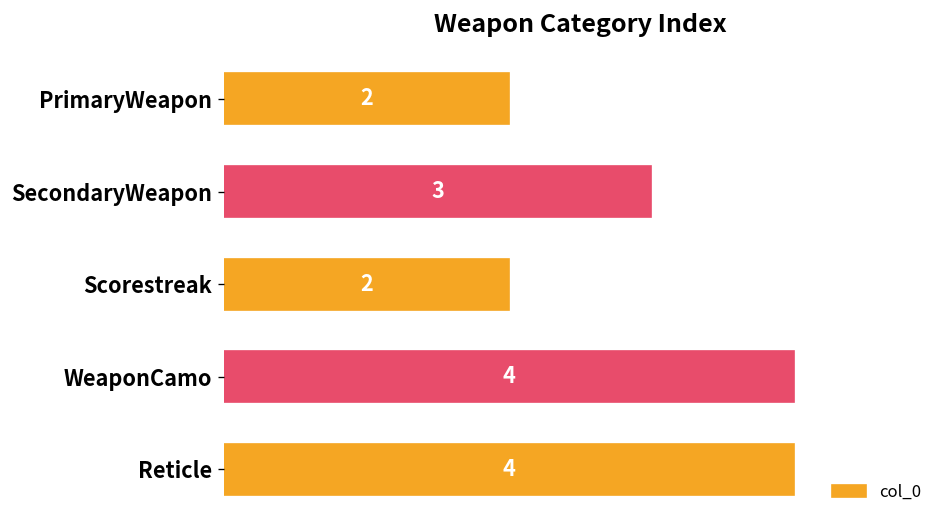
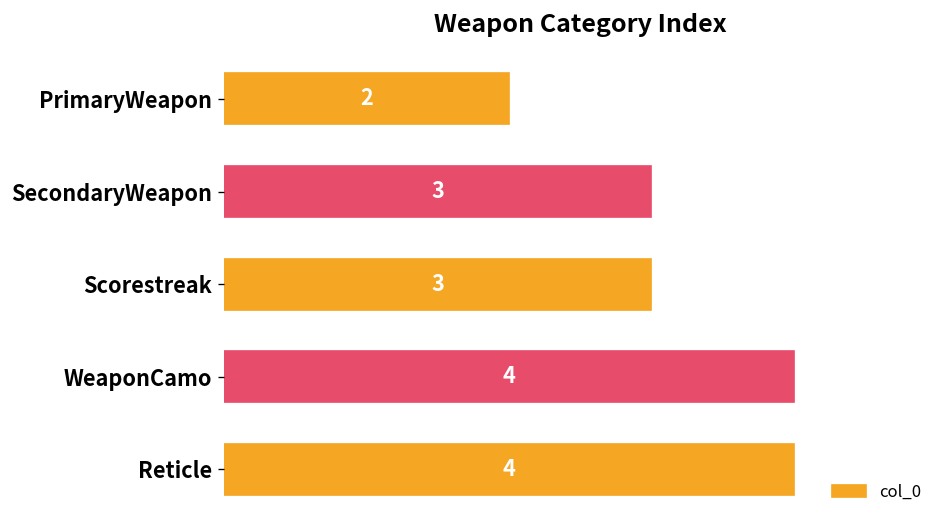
  {
    "PrimaryWeapon": 2,
    "SecondaryWeapon": 3,
-   "Scorestreak": 2,
+   "Scorestreak": 3,
    "WeaponCamo": 4,
    "Reticle": 4
  }
